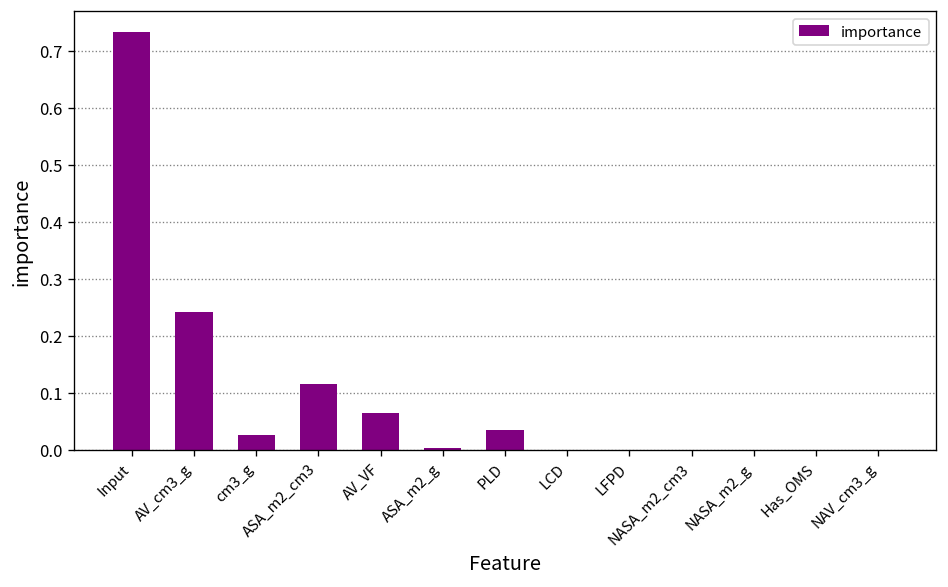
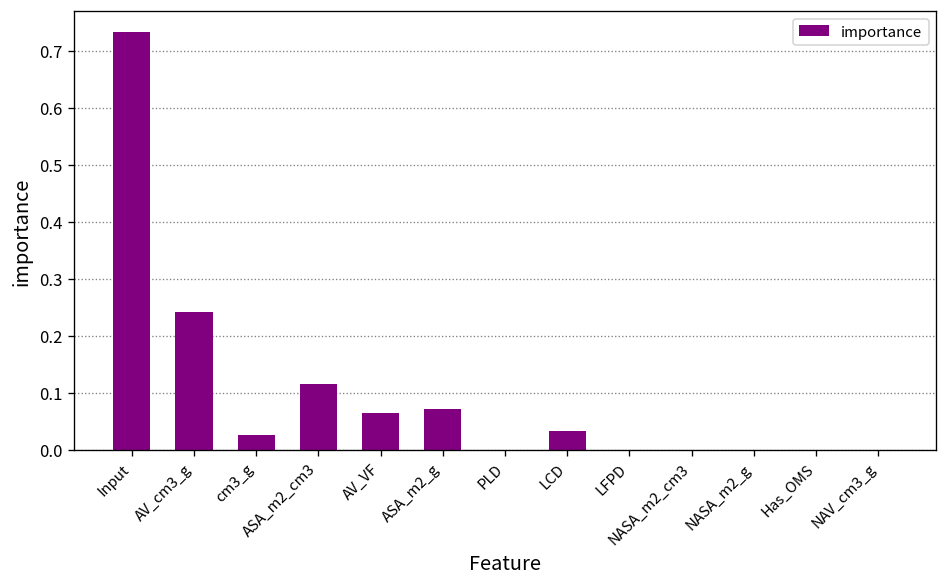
  {
    "Input": 0.73,
    "AV_cm3_g": 0.24,
    "cm3_g": 0.03,
    "ASA_m2_cm3": 0.11,
    "AV_VF": 0.07,
-   "ASA_m2_g": 0.00,
-   "PLD": 0.03,
-   "LCD": 0.00
+   "ASA_m2_g": 0.07,
+   "PLD": 0.00,
+   "LCD": 0.03
  }
